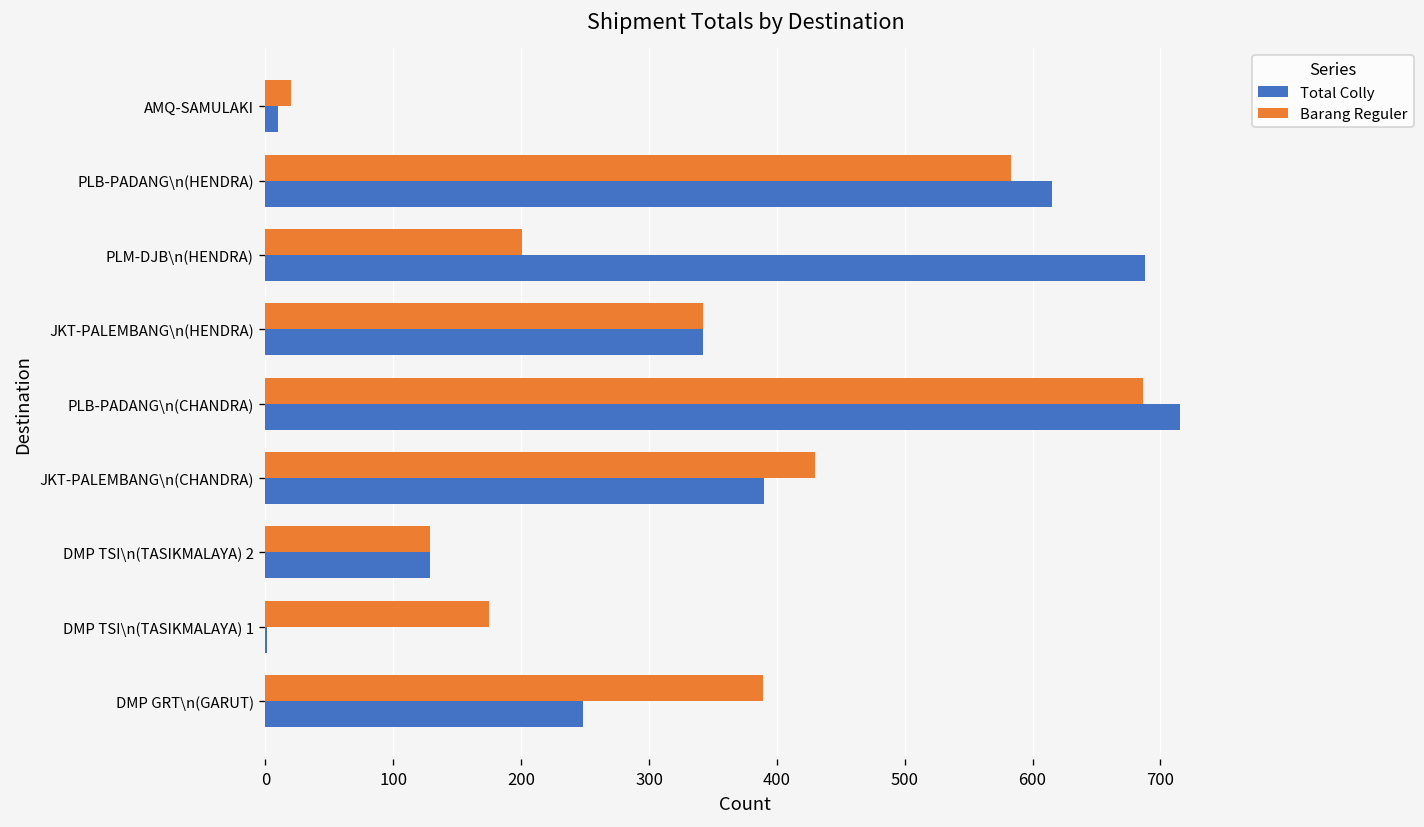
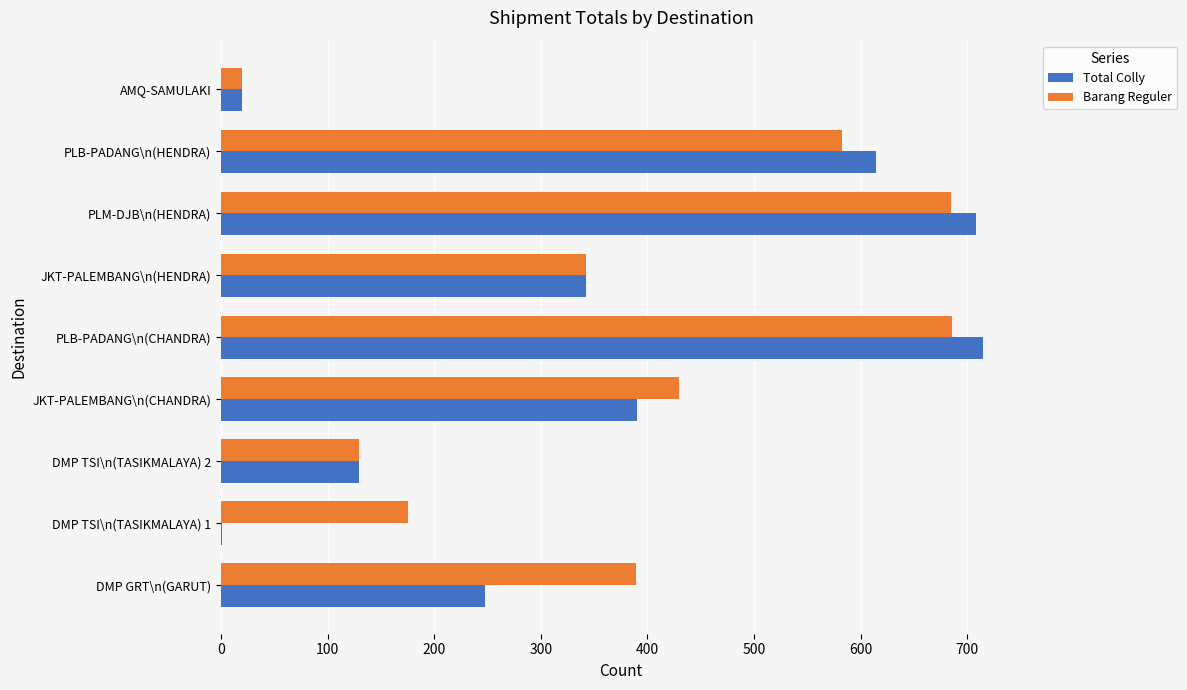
  {
    "Total Colly": {
-     "AMQ-SAMULAKI": 10,
+     "AMQ-SAMULAKI": 20,
      "PLB-PADANG\\n(HENDRA)": 615,
-     "PLM-DJB\\n(HENDRA)": 688,
+     "PLM-DJB\\n(HENDRA)": 708,
      "JKT-PALEMBANG\\n(HENDRA)": 342,
      "PLB-PADANG\\n(CHANDRA)": 715,
      "JKT-PALEMBANG\\n(CHANDRA)": 390,
      "DMP TSI\\n(TASIKMALAYA) 2": 129,
      "DMP GRT\\n(GARUT)": 248
    },
    "Barang Reguler": {
      "AMQ-SAMULAKI": 20,
      "PLB-PADANG\\n(HENDRA)": 583,
-     "PLM-DJB\\n(HENDRA)": 201,
+     "PLM-DJB\\n(HENDRA)": 685,
      "JKT-PALEMBANG\\n(HENDRA)": 342,
      "PLB-PADANG\\n(CHANDRA)": 686,
      "JKT-PALEMBANG\\n(CHANDRA)": 430,
      "DMP TSI\\n(TASIKMALAYA) 2": 129,
      "DMP TSI\\n(TASIKMALAYA) 1": 175,
      "DMP GRT\\n(GARUT)": 389
    }
  }
